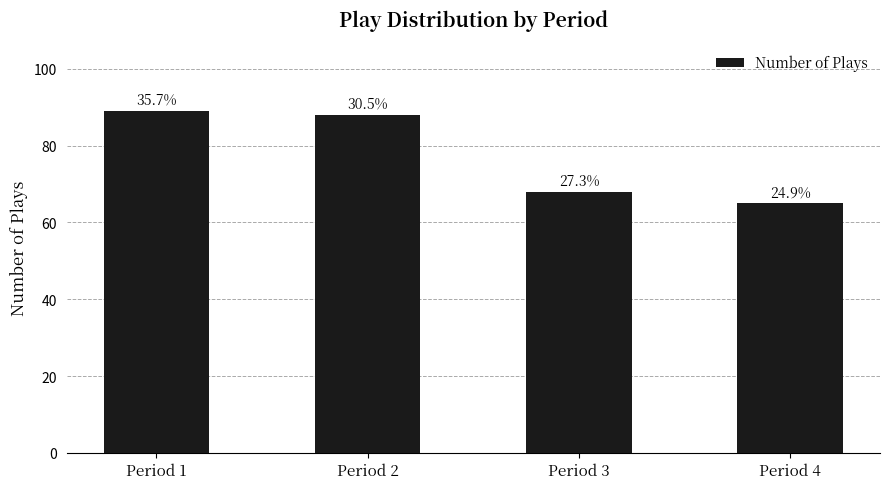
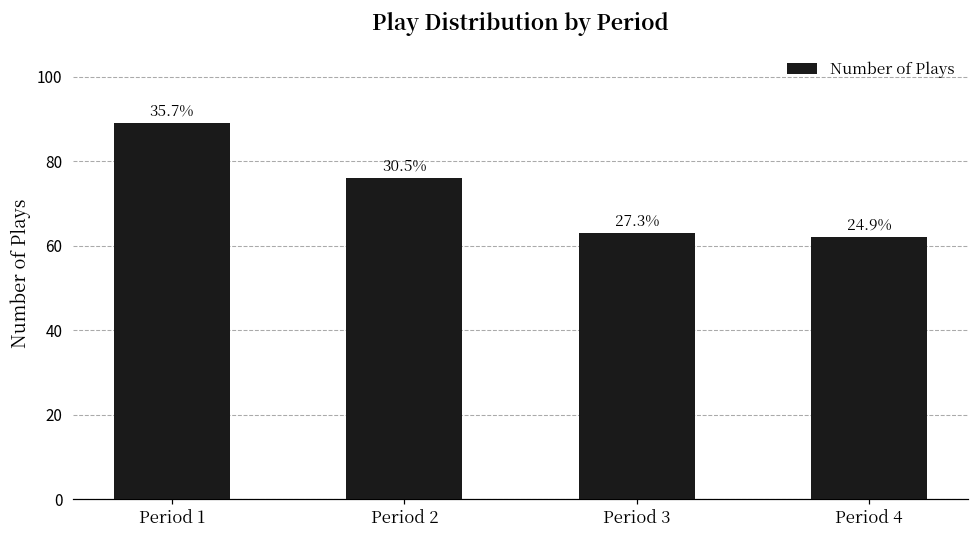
  {
-   "Period 2": 88,
-   "Period 3": 68,
-   "Period 4": 65
+   "Period 2": 76,
+   "Period 3": 63,
+   "Period 4": 62
  }
